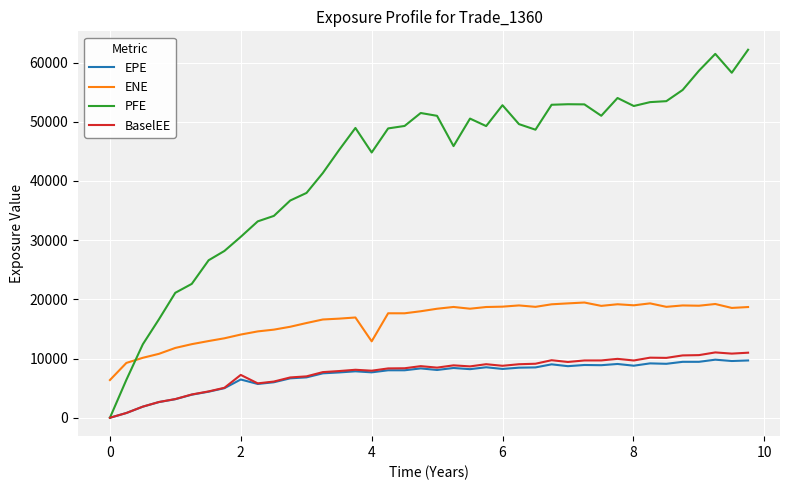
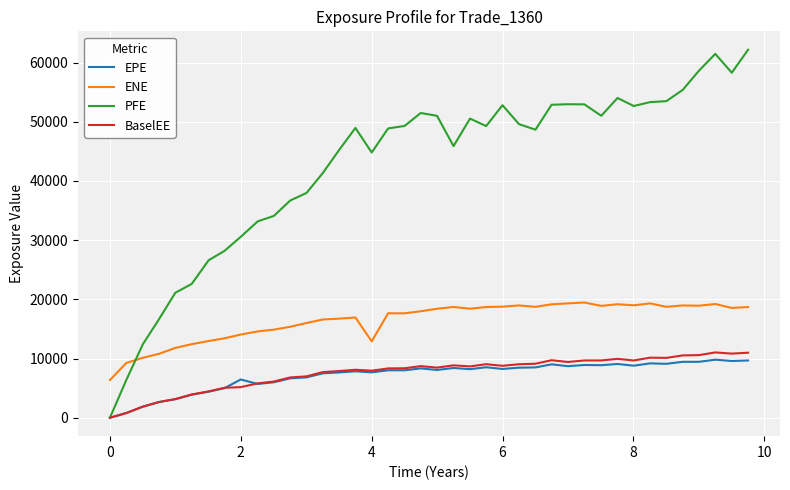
  {
    "EPE": {
      "2": 6000,
      "6": 8000
    },
    "ENE": {
      "0": 6000,
      "2": 14000,
      "4": 13000,
      "6": 19000
    },
    "PFE": {
      "2": 31000,
      "4": 45000,
      "6": 53000
    },
    "BaselEE": {
-     "2": 7000,
+     "2": 5000,
      "6": 9000
    }
  }
